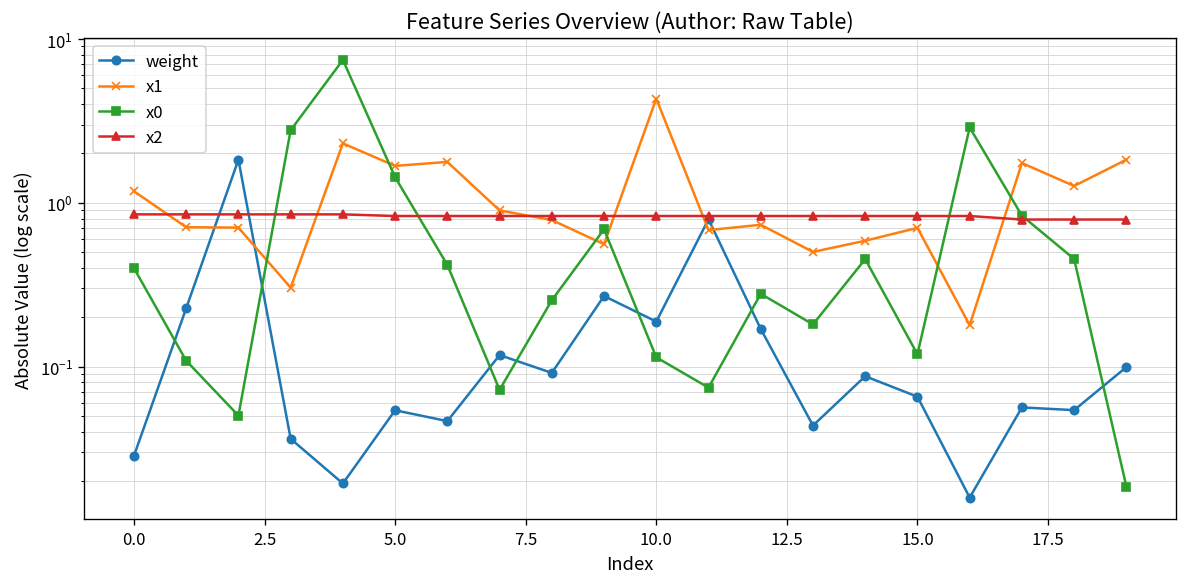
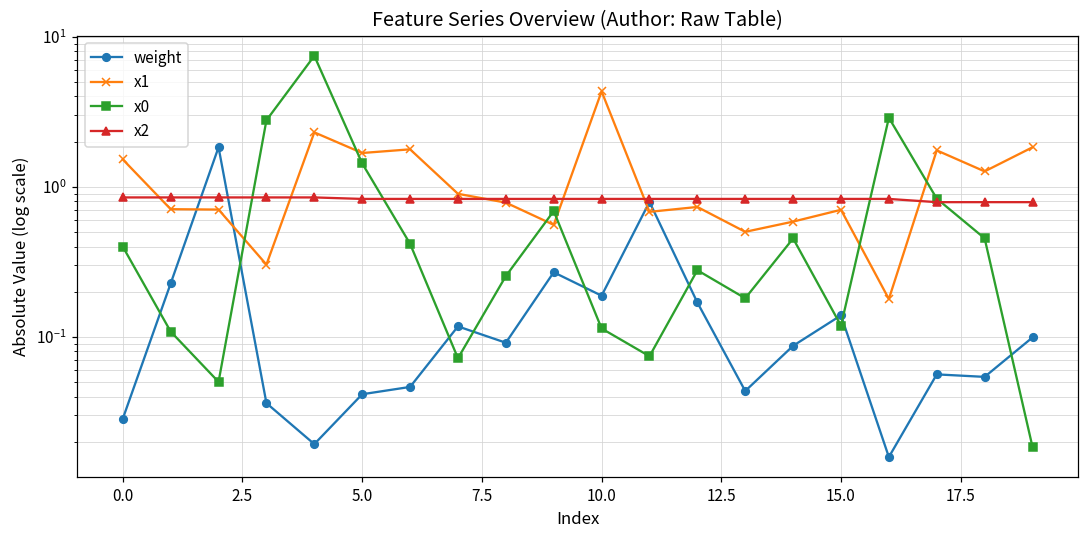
  {
    "weight": {
      "0.0": 0.029,
-     "5.0": 0.054,
+     "5.0": 0.042,
      "10.0": 0.19,
-     "15.0": 0.07
+     "15.0": 0.14
    },
    "x1": {
-     "0.0": 1.2,
+     "0.0": 1.5,
      "5.0": 1.7,
      "10.0": 4.3,
      "15.0": 0.7
    },
    "x0": {
      "0.0": 0.40,
      "5.0": 1.4,
      "10.0": 0.11,
      "15.0": 0.12
    },
    "x2": {
      "0.0": 0.8,
      "5.0": 0.8,
      "10.0": 0.8,
      "15.0": 0.8
    }
  }
